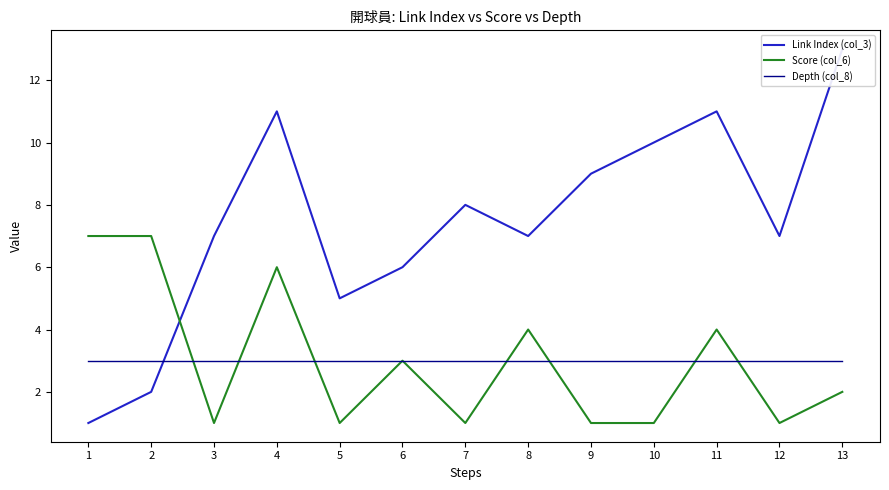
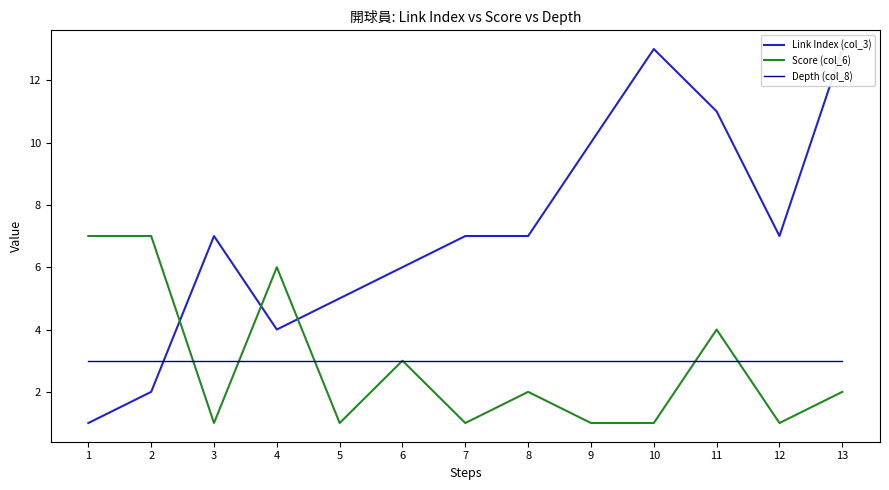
  {
    "Link Index (col_3)": {
      "1": 1,
      "2": 2,
      "3": 7,
-     "4": 11,
+     "4": 4,
      "5": 5,
      "6": 6,
-     "7": 8,
+     "7": 7,
      "8": 7,
-     "9": 9,
-     "10": 10,
+     "9": 10,
+     "10": 13,
      "11": 11,
      "12": 7
    },
    "Score (col_6)": {
      "1": 7,
      "2": 7,
      "3": 1,
      "4": 6,
      "5": 1,
      "7": 1,
-     "8": 4,
+     "8": 2,
      "9": 1,
      "10": 1,
      "11": 4,
      "12": 1,
      "13": 2
    },
    "Depth (col_8)": {
      "1": 3,
      "2": 3,
      "3": 3,
      "4": 3,
      "5": 3,
      "7": 3,
      "8": 3,
      "9": 3,
      "10": 3,
      "11": 3,
      "12": 3,
      "13": 3
    }
  }
